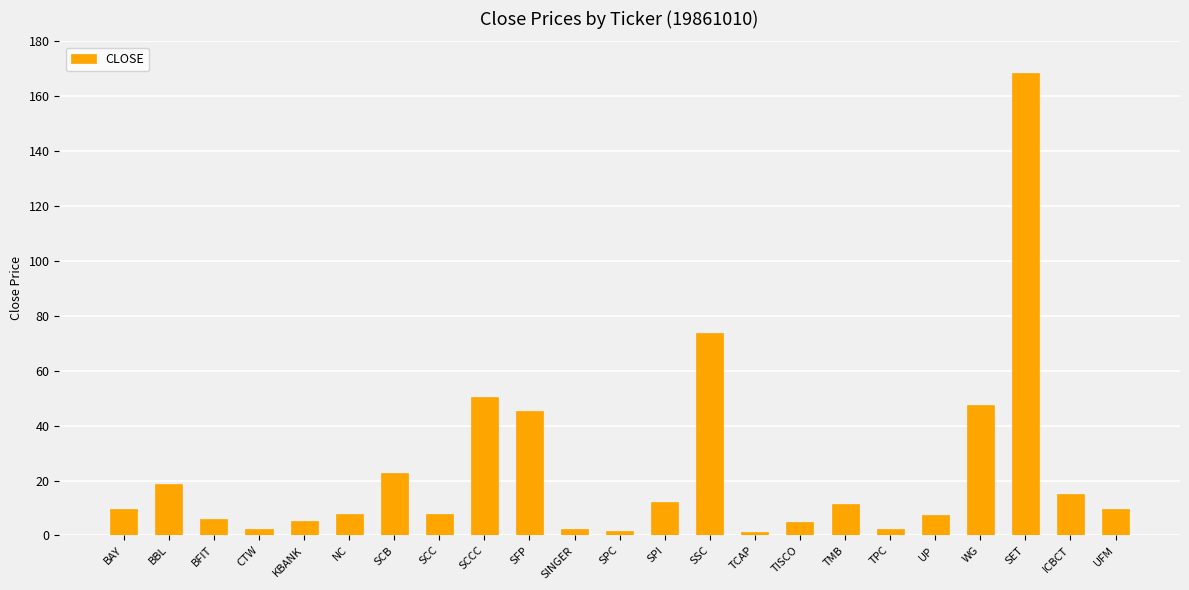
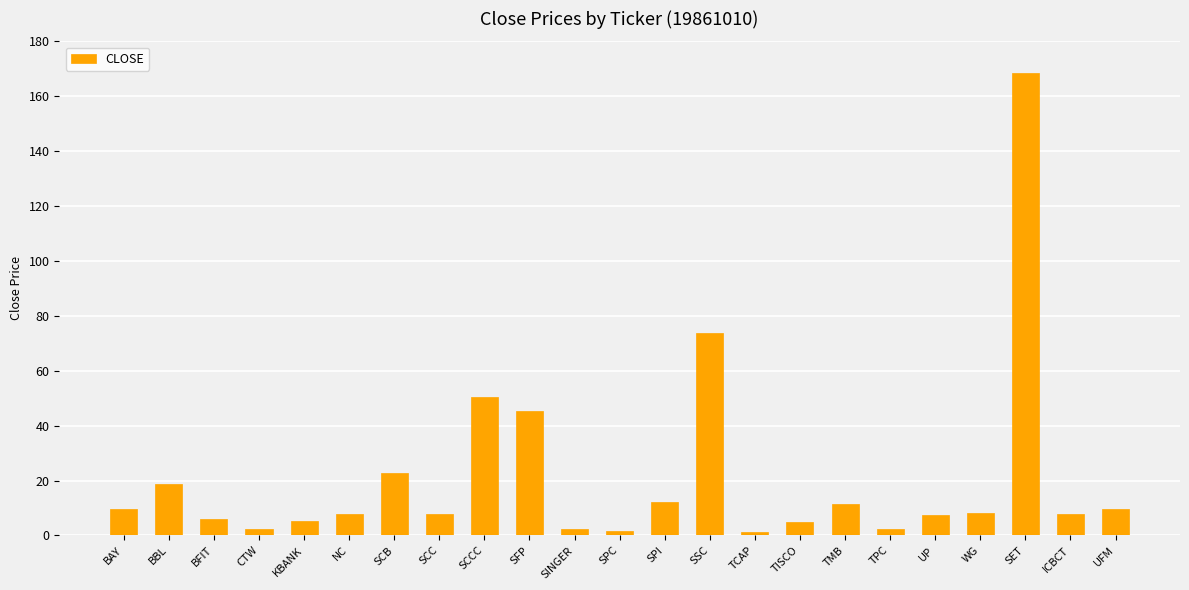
  {
    "BAY": 10,
    "BBL": 19,
    "BFIT": 6,
    "CTW": 2,
    "KBANK": 5,
    "NC": 8,
    "SCB": 23,
    "SCC": 8,
    "SCCC": 51,
    "SFP": 45,
    "SINGER": 2,
    "SPC": 2,
    "SPI": 12,
    "SSC": 74,
    "TCAP": 1,
    "TISCO": 5,
    "TMB": 11,
    "TPC": 2,
    "UP": 7,
-   "WG": 48,
+   "WG": 8,
    "SET": 168,
-   "ICBCT": 15,
+   "ICBCT": 8,
    "UFM": 10
  }
